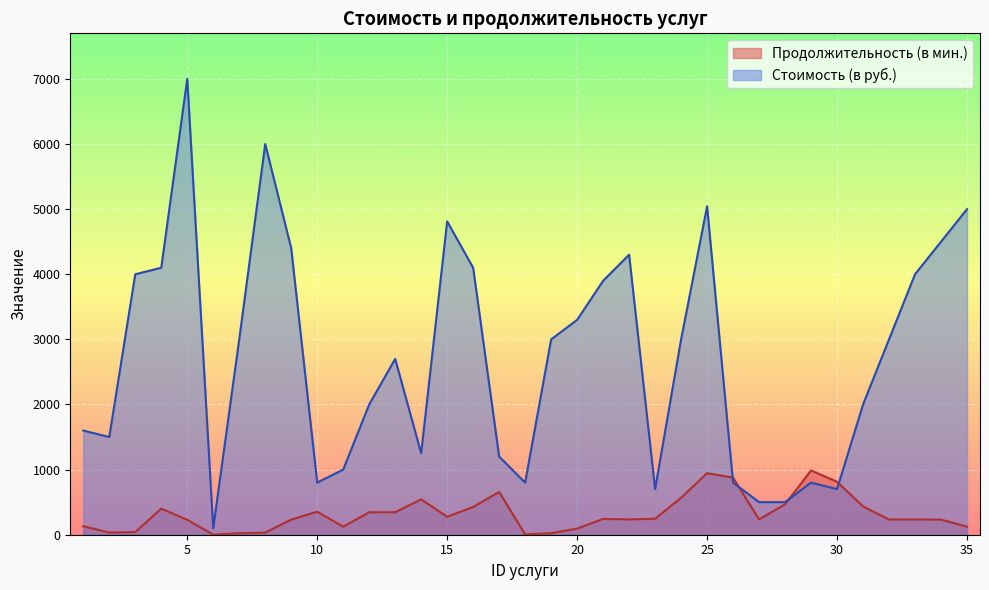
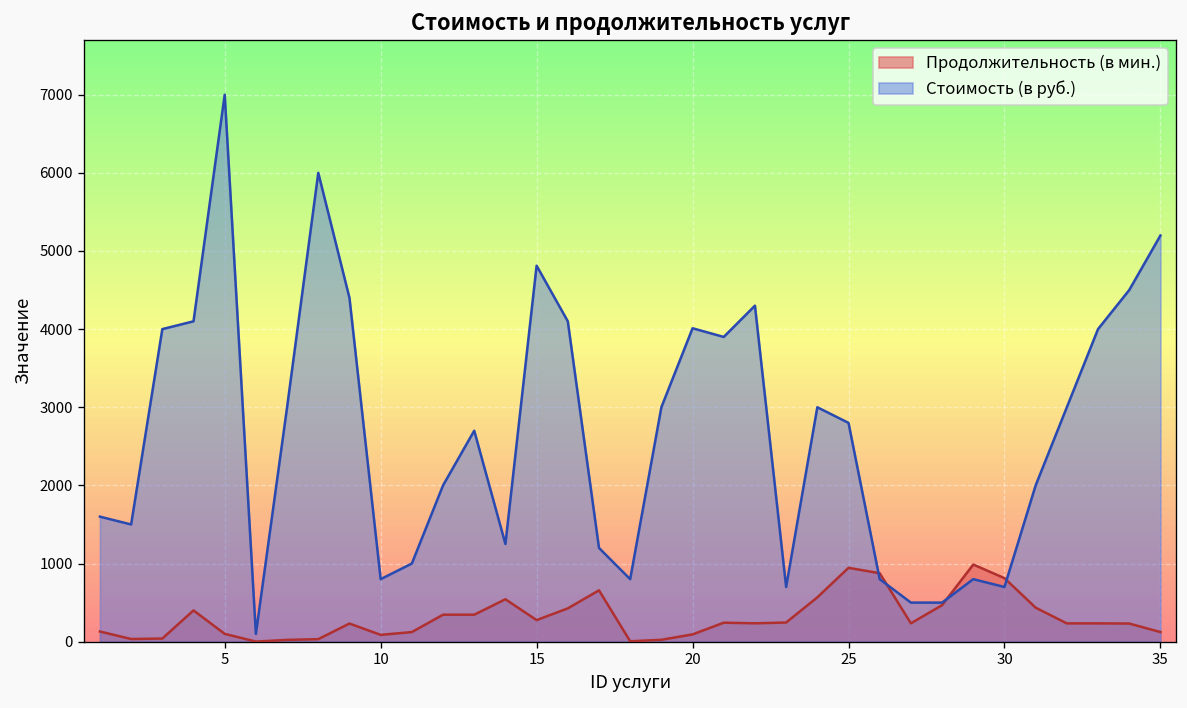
  {
    "Продолжительность (в мин.)": {
-     "5": 200,
-     "10": 400,
+     "5": 100,
+     "10": 100,
      "15": 300,
      "20": 100,
      "25": 900,
      "30": 800,
      "35": 100
    },
    "Стоимость (в руб.)": {
      "5": 7000,
      "10": 800,
      "15": 4800,
-     "20": 3300,
-     "25": 5000,
+     "20": 4000,
+     "25": 2800,
      "30": 700,
-     "35": 5000
+     "35": 5200
    }
  }
